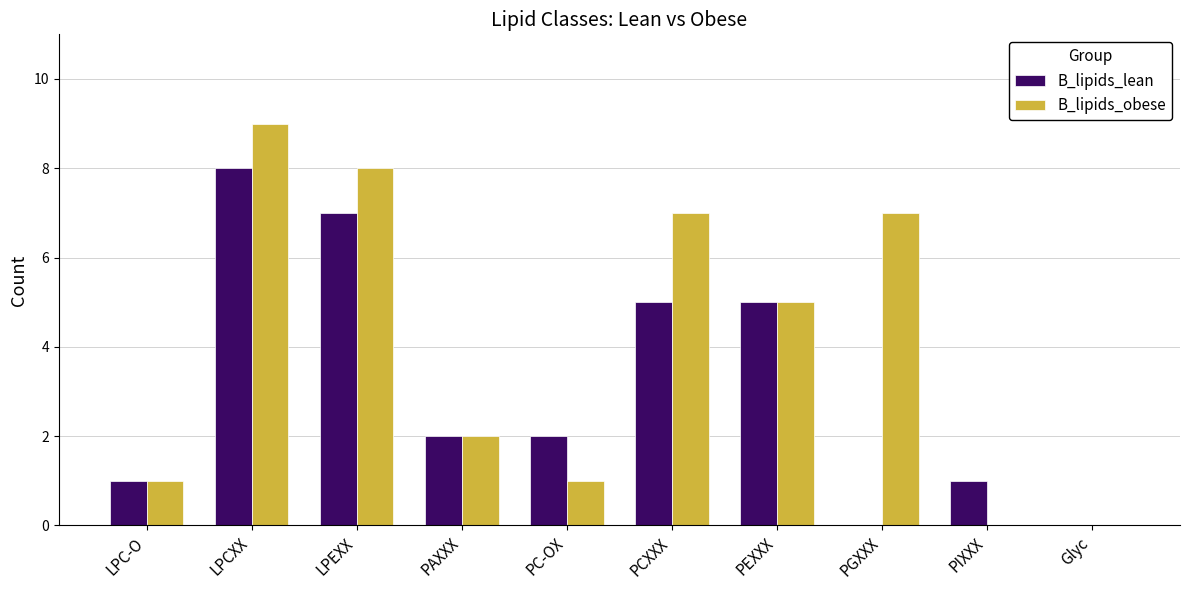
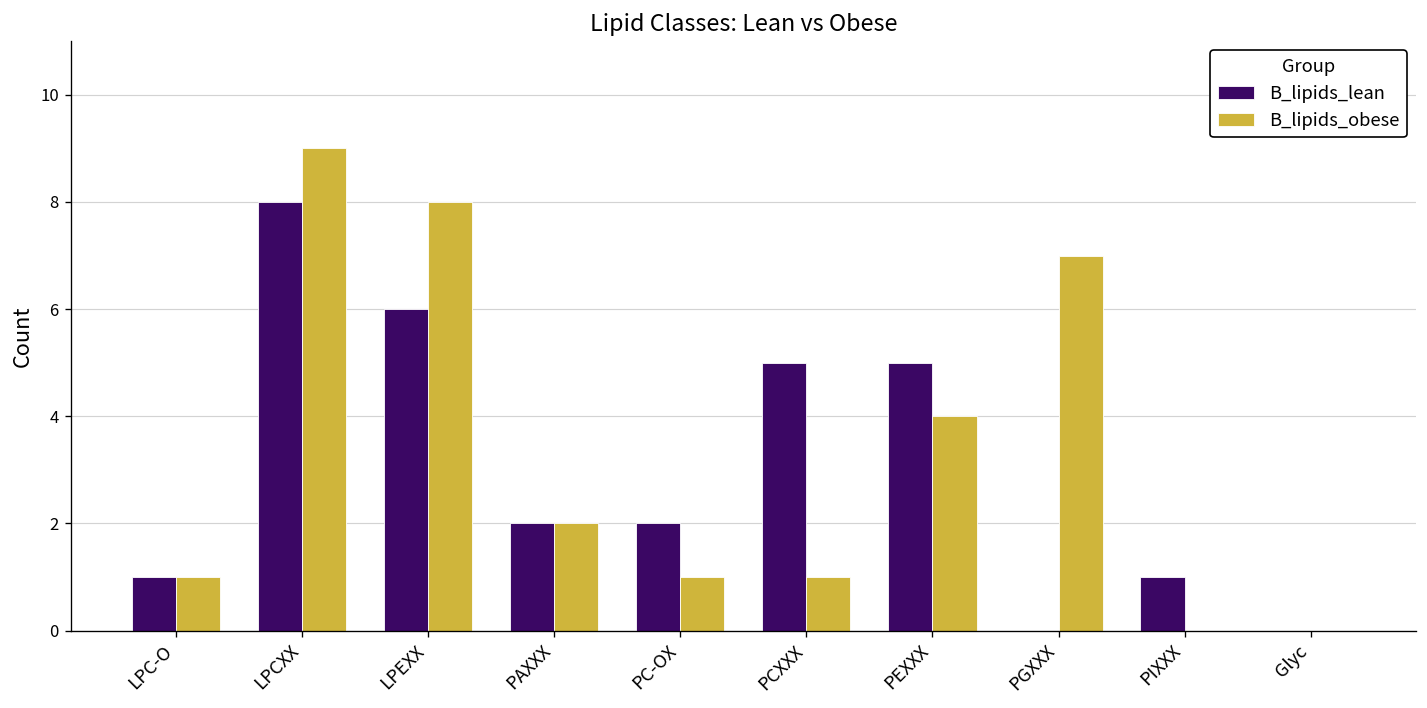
  {
    "B_lipids_lean": {
      "LPC-O": 1,
      "LPCXX": 8,
-     "LPEXX": 7,
+     "LPEXX": 6,
      "PAXXX": 2,
      "PC-OX": 2,
      "PCXXX": 5,
      "PEXXX": 5,
      "PGXXX": 0,
      "PIXXX": 1,
      "Glyc": 0
    },
    "B_lipids_obese": {
      "LPC-O": 1,
      "LPCXX": 9,
      "LPEXX": 8,
      "PAXXX": 2,
      "PC-OX": 1,
-     "PCXXX": 7,
-     "PEXXX": 5,
+     "PCXXX": 1,
+     "PEXXX": 4,
      "PGXXX": 7,
      "PIXXX": 0,
      "Glyc": 0
    }
  }
